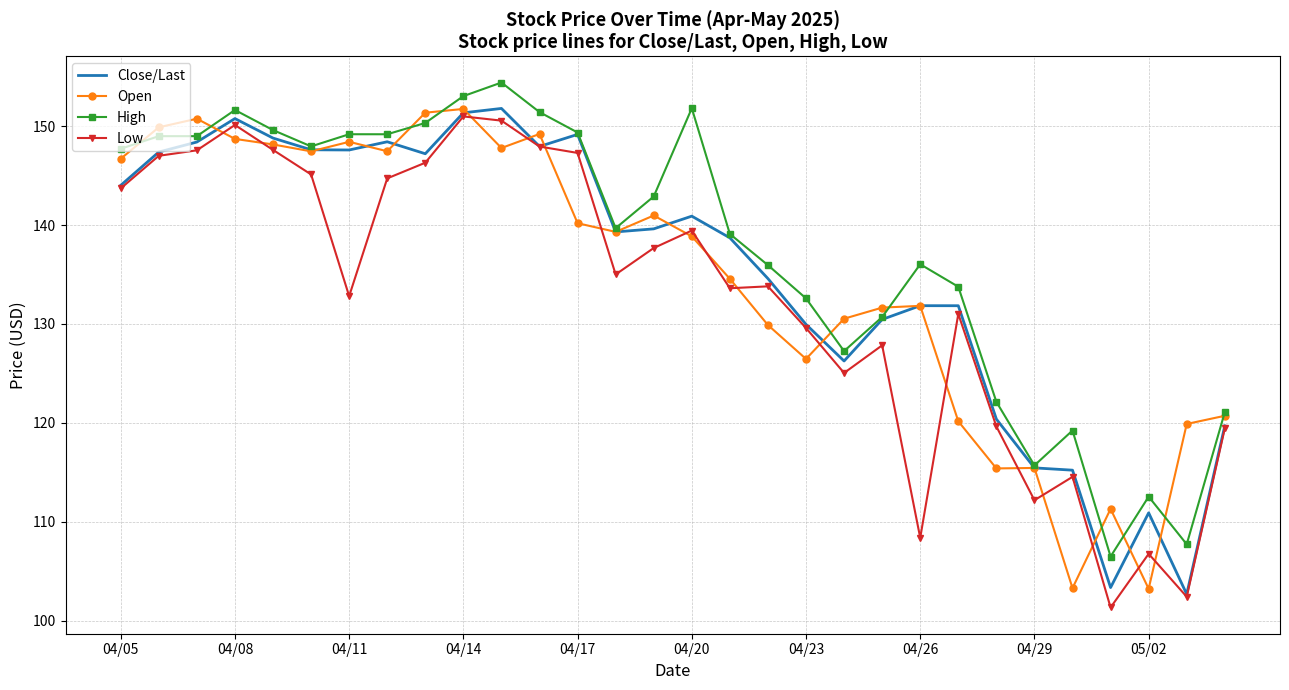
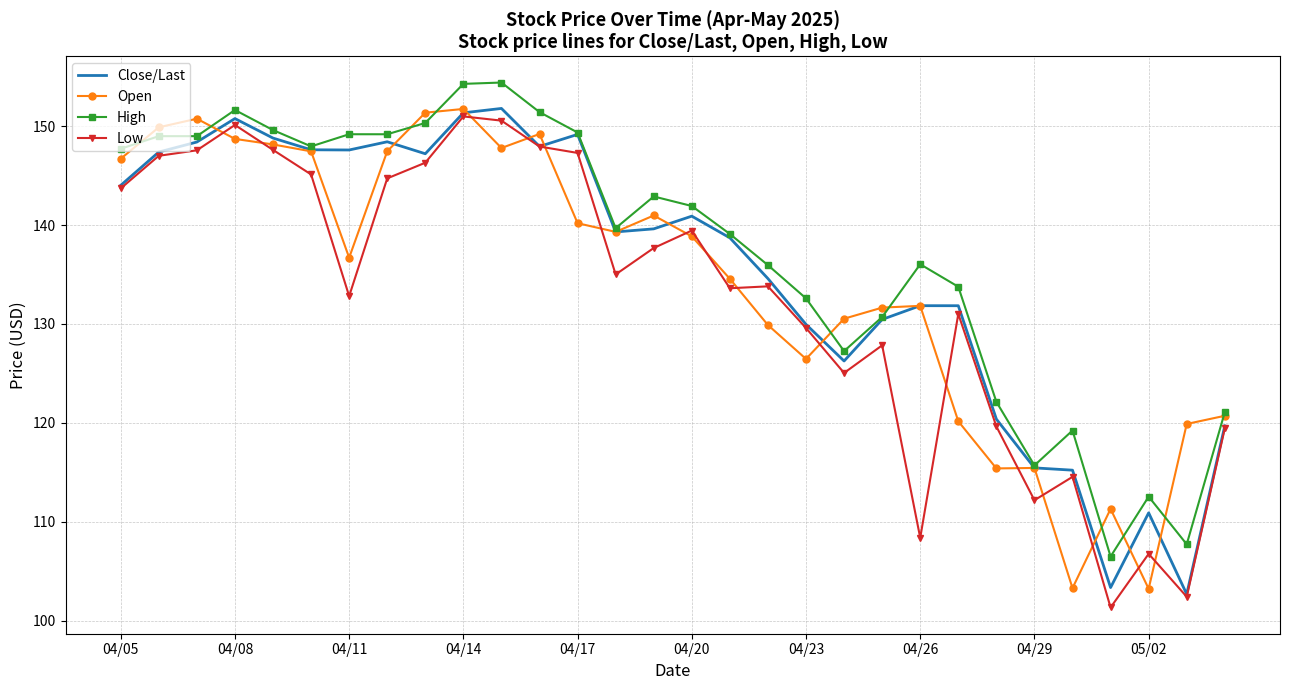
  {
    "Close/Last": {
      "04/05": 144,
      "04/08": 151,
      "04/11": 148,
      "04/14": 151,
      "04/20": 141,
      "04/23": 130,
      "05/02": 111
    },
    "Open": {
      "04/05": 147,
      "04/08": 149,
-     "04/11": 148,
+     "04/11": 137,
      "04/14": 152,
      "04/17": 140,
      "04/20": 139,
      "04/23": 126,
      "05/02": 103
    },
    "High": {
      "04/08": 152,
      "04/11": 149,
-     "04/14": 153,
-     "04/20": 152,
+     "04/14": 154,
+     "04/20": 142,
      "04/23": 133,
      "04/26": 136,
      "05/02": 113
    },
    "Low": {
      "04/05": 144,
      "04/08": 150,
      "04/11": 133,
      "04/14": 151,
      "04/17": 147,
      "04/20": 139,
      "04/23": 130,
      "04/26": 108,
      "04/29": 112,
      "05/02": 107
    }
  }
